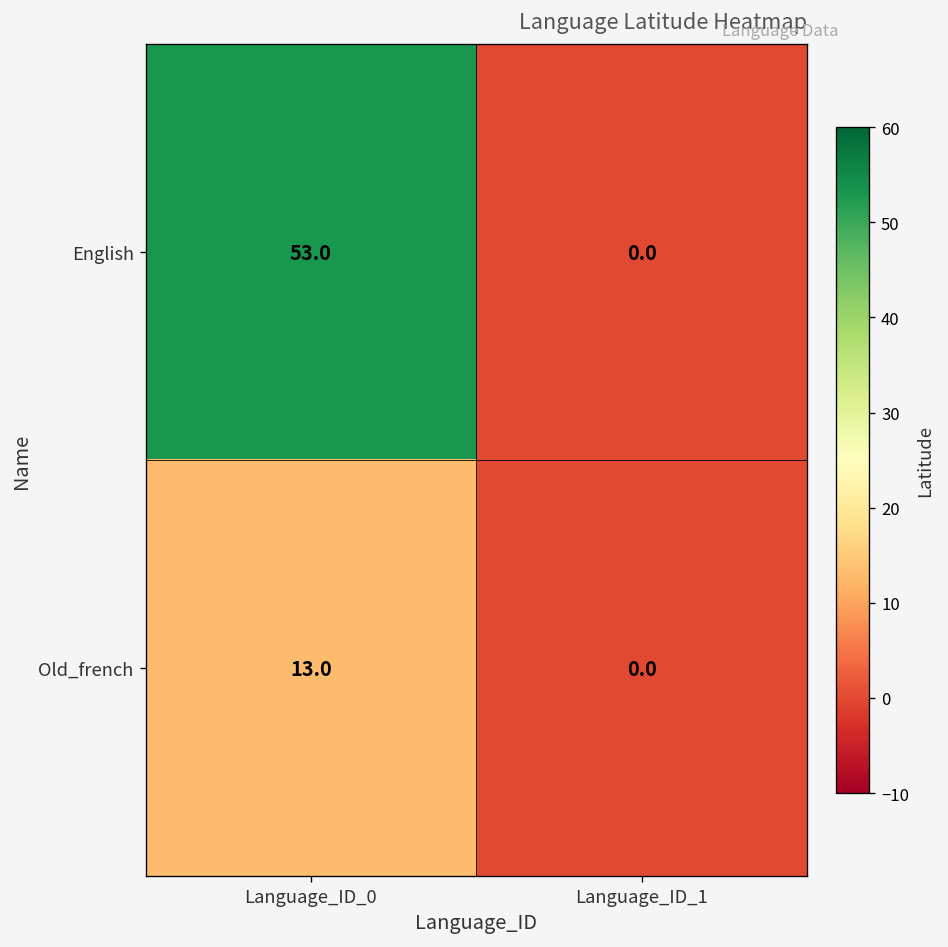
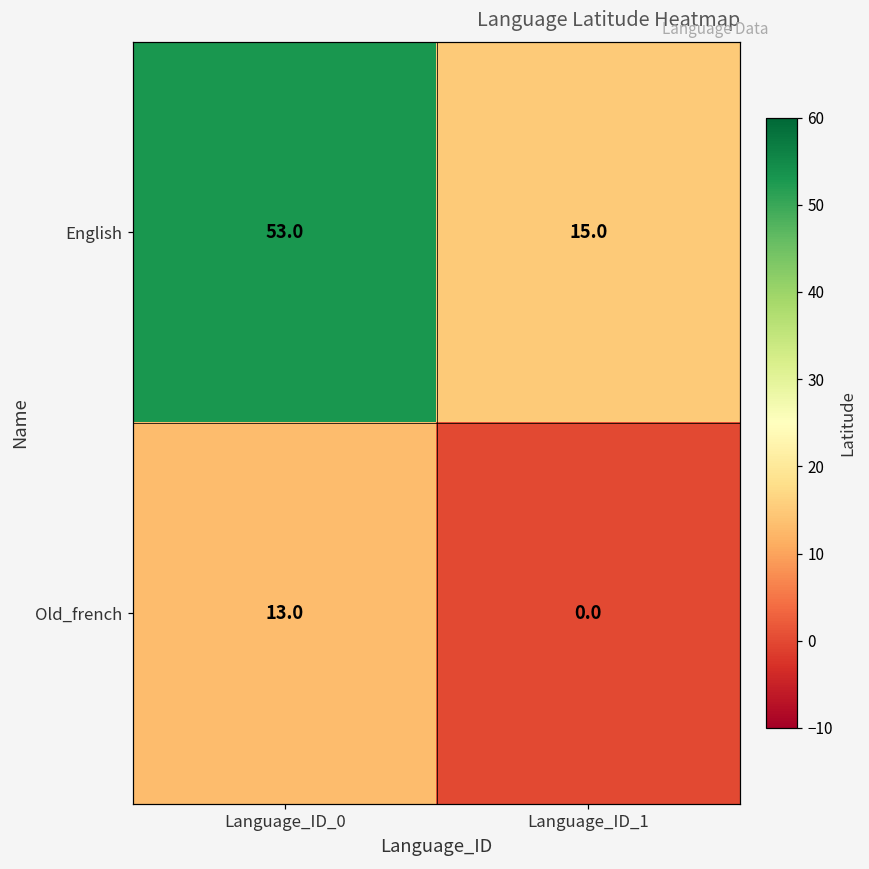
  {
    "English": {
      "Language_ID_0": 53.0,
-     "Language_ID_1": 0.0
+     "Language_ID_1": 15.0
    },
    "Old_french": {
      "Language_ID_0": 13.0,
      "Language_ID_1": 0.0
    }
  }
